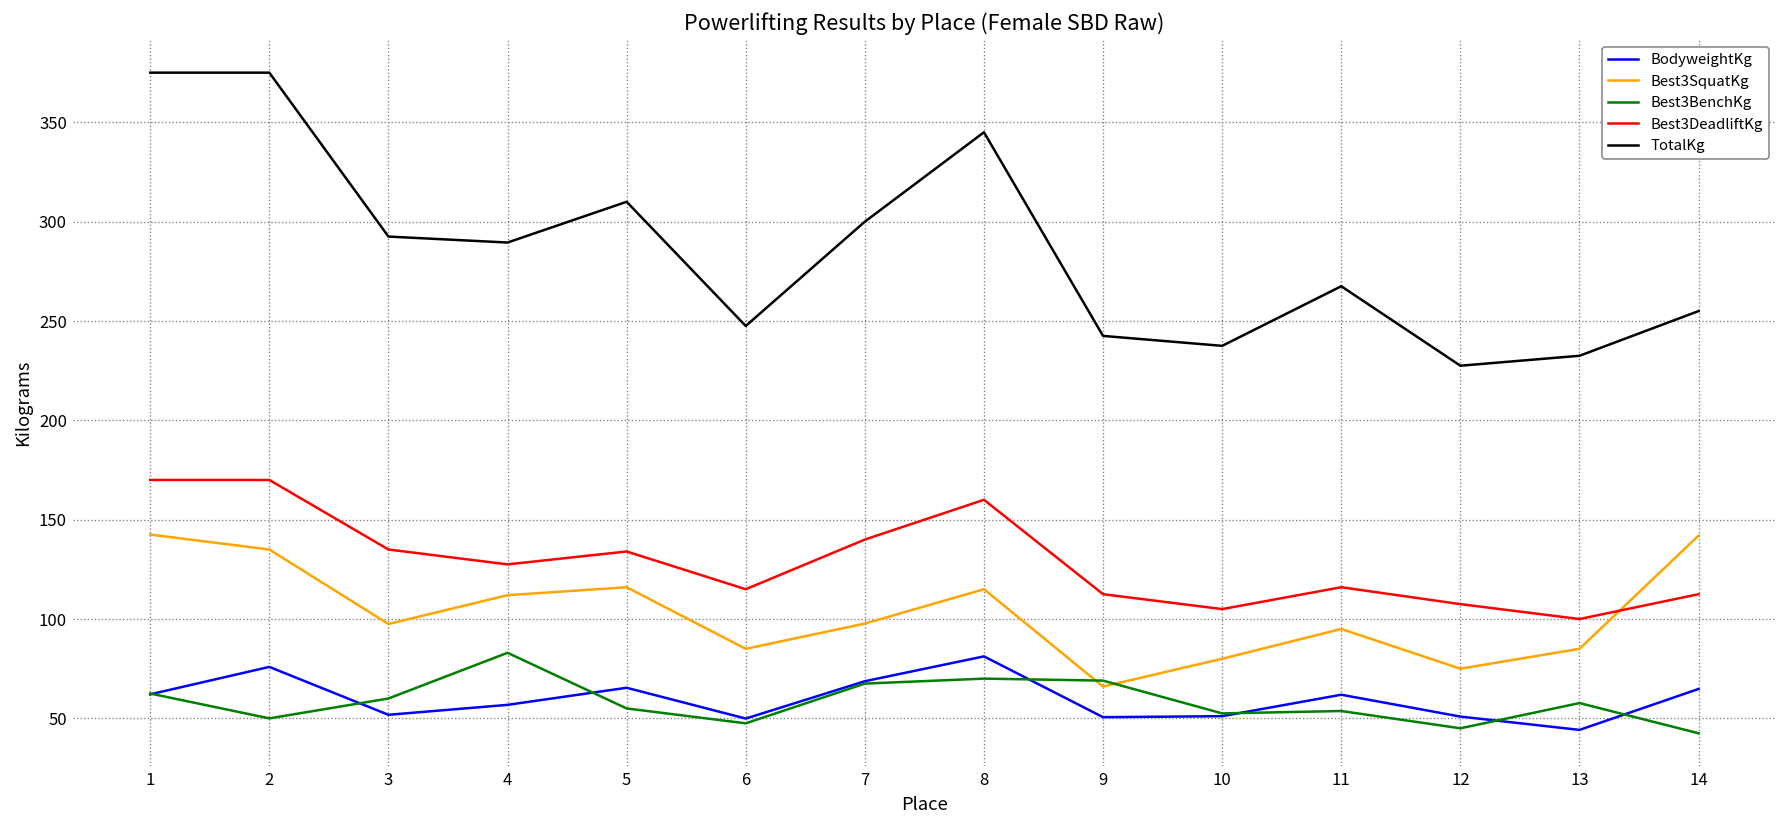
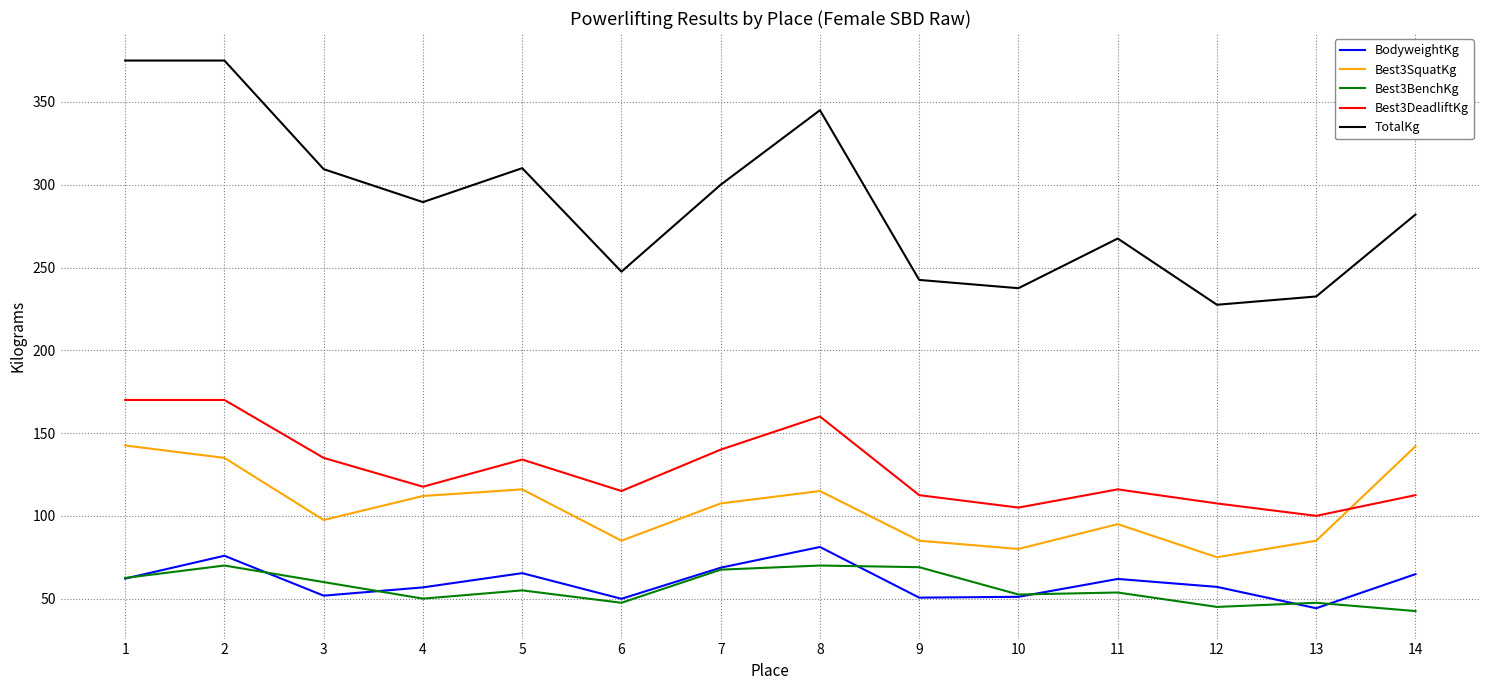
  {
    "BodyweightKg": {
      "2": 76,
      "3": 52,
      "4": 57,
      "5": 65,
      "6": 50,
      "8": 81,
      "9": 51,
      "11": 62,
-     "12": 51,
+     "12": 57,
      "13": 44,
      "14": 65
    },
    "Best3SquatKg": {
      "1": 143,
      "2": 135,
      "3": 98,
      "4": 112,
      "5": 116,
      "6": 85,
-     "7": 98,
+     "7": 108,
      "8": 115,
-     "9": 66,
+     "9": 85,
      "10": 80,
      "11": 95,
      "12": 75,
      "13": 85,
      "14": 142
    },
    "Best3BenchKg": {
-     "2": 50,
+     "2": 70,
      "3": 60,
-     "4": 83,
+     "4": 50,
      "5": 55,
      "6": 48,
      "8": 70,
      "9": 69,
      "11": 54,
      "12": 45,
-     "13": 58,
+     "13": 48,
      "14": 43
    },
    "Best3DeadliftKg": {
      "1": 170,
      "2": 170,
      "3": 135,
-     "4": 128,
+     "4": 118,
      "5": 134,
      "6": 115,
      "7": 140,
      "8": 160,
      "9": 113,
      "10": 105,
      "11": 116,
      "12": 108,
      "13": 100,
      "14": 113
    },
    "TotalKg": {
      "1": 375,
      "2": 375,
-     "3": 293,
+     "3": 309,
      "4": 290,
      "5": 310,
      "6": 248,
      "7": 300,
      "8": 345,
      "9": 243,
      "10": 238,
      "11": 268,
      "12": 228,
      "13": 233,
-     "14": 255
+     "14": 282
    }
  }
